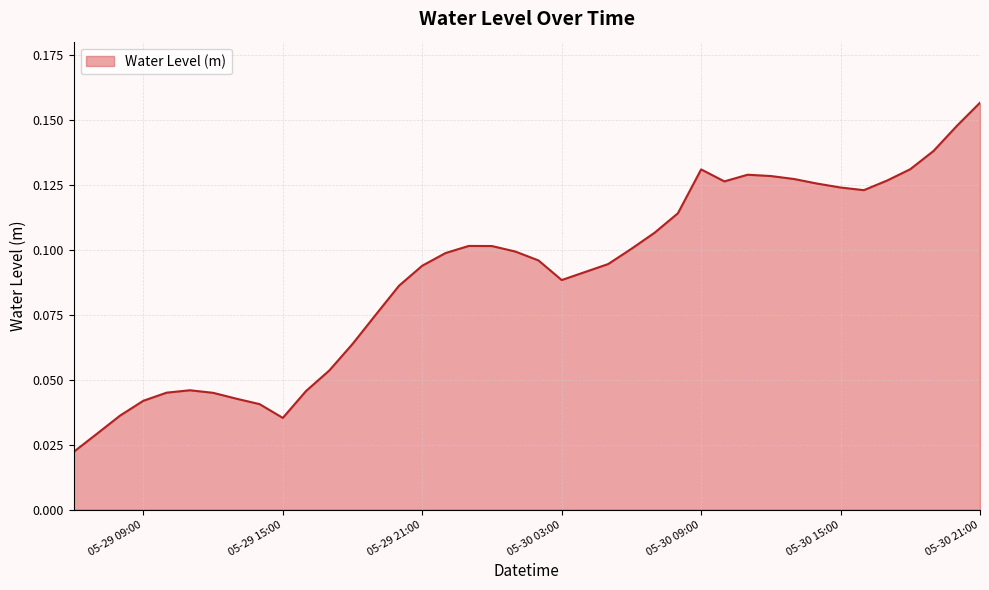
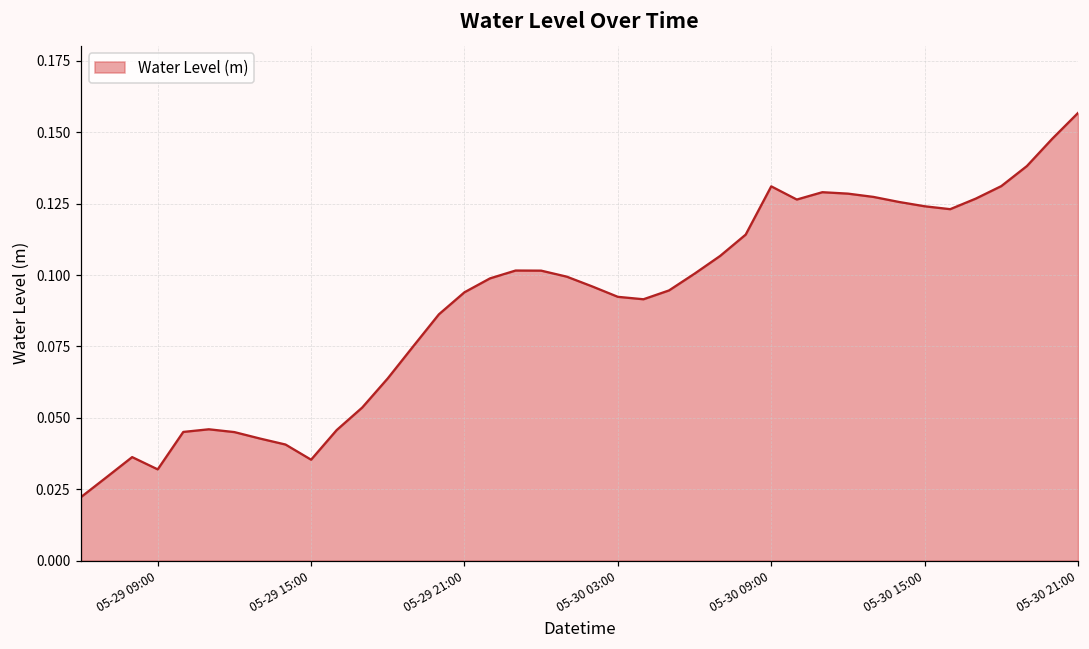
  {
-   "05-29 09:00": 0.042,
+   "05-29 09:00": 0.032,
    "05-29 15:00": 0.035,
    "05-29 21:00": 0.094,
-   "05-30 03:00": 0.088,
+   "05-30 03:00": 0.092,
    "05-30 09:00": 0.131,
    "05-30 15:00": 0.124,
    "05-30 21:00": 0.157
  }
